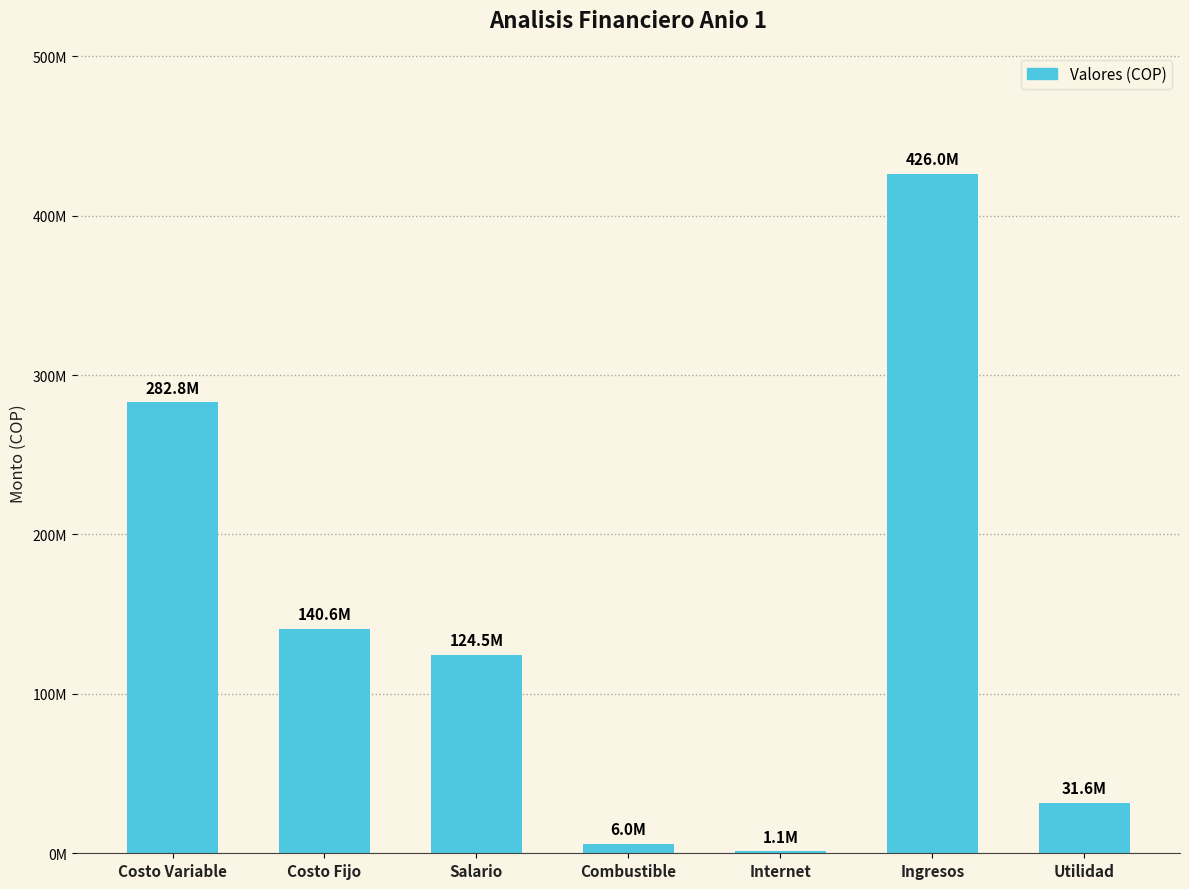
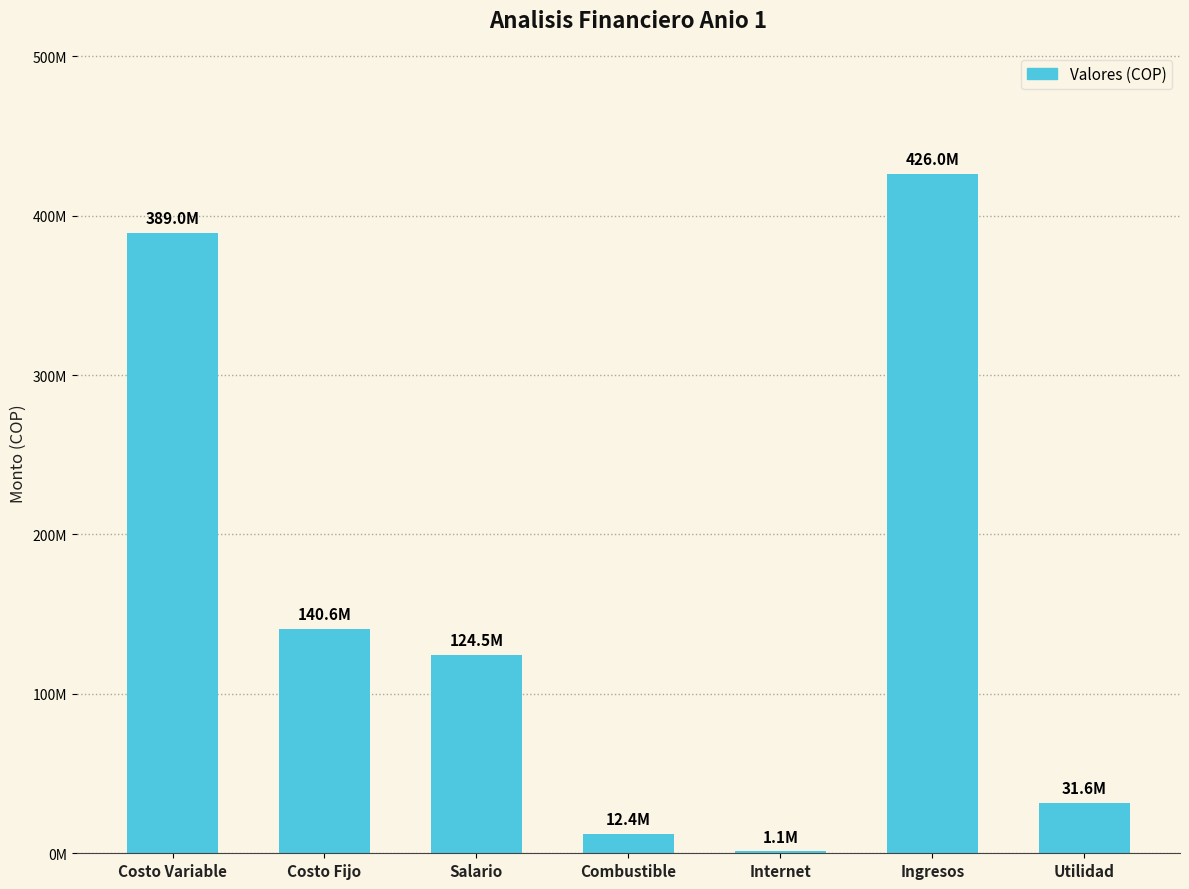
  {
-   "Costo Variable": "282.8M",
+   "Costo Variable": "389.0M",
    "Costo Fijo": "140.6M",
    "Salario": "124.5M",
-   "Combustible": "6.0M",
+   "Combustible": "12.4M",
    "Internet": "1.1M",
    "Ingresos": "426.0M",
    "Utilidad": "31.6M"
  }
